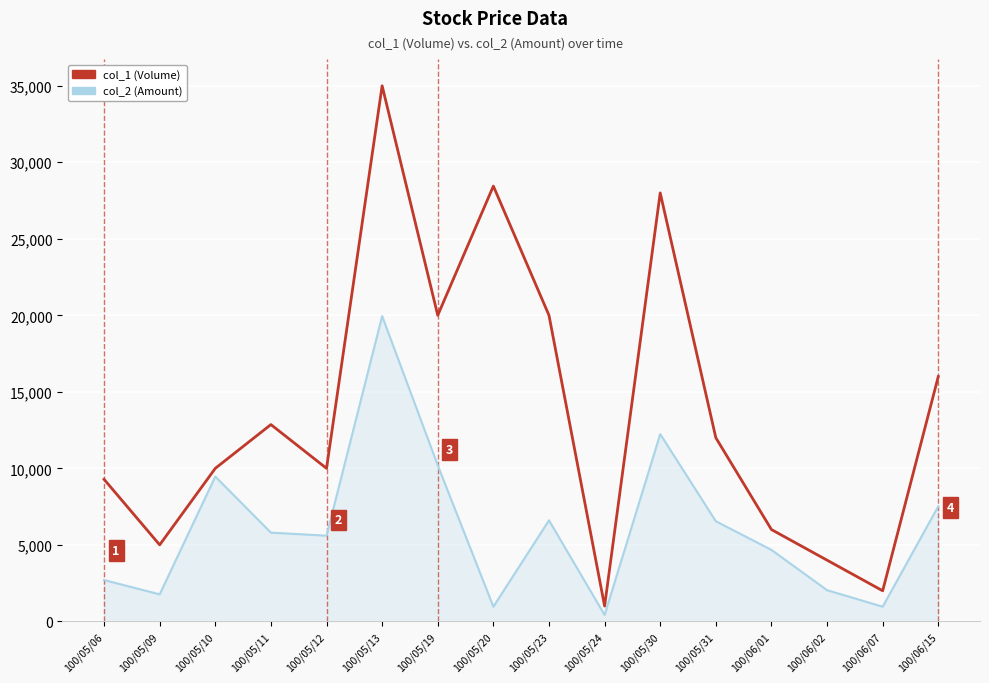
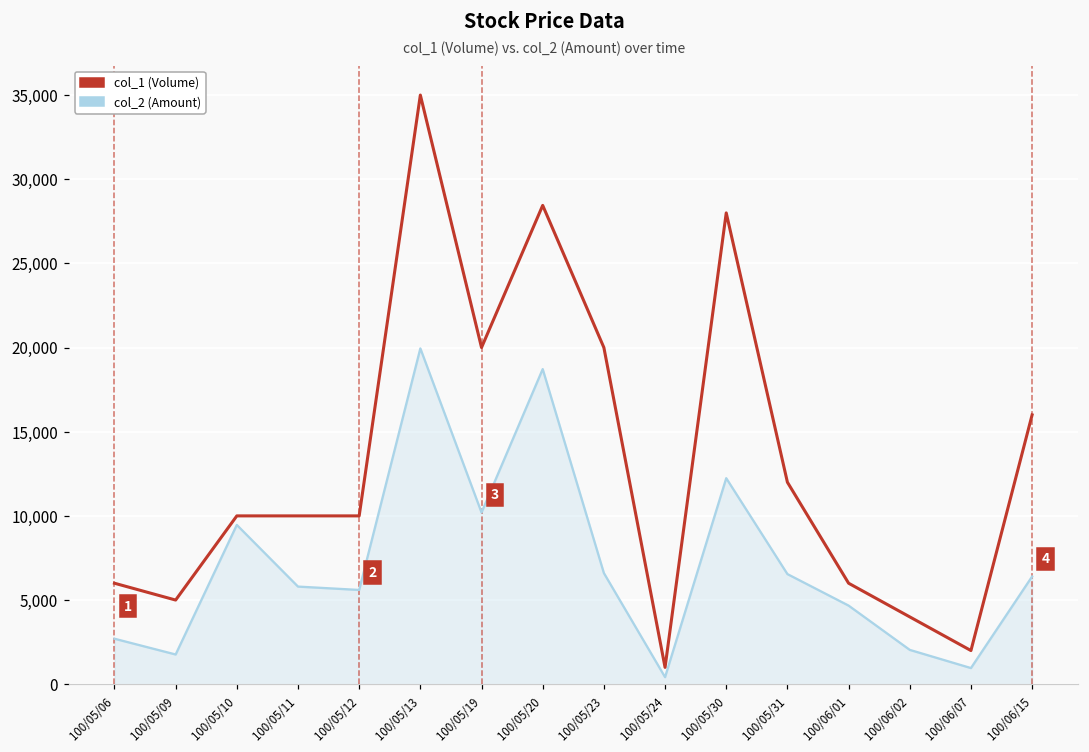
  {
    "col_1 (Volume)": {
-     "100/05/06": "9,300",
+     "100/05/06": "6,000",
      "100/05/09": "5,000",
      "100/05/10": "10,000",
-     "100/05/11": "12,900",
+     "100/05/11": "10,000",
      "100/05/12": "10,000",
      "100/05/13": "35,000",
      "100/05/19": "20,000",
      "100/05/20": "28,400",
      "100/05/23": "20,000",
      "100/05/24": "1,000",
      "100/05/30": "28,000",
      "100/05/31": "12,000",
      "100/06/01": "6,000",
      "100/06/02": "4,000",
      "100/06/07": "2,000",
      "100/06/15": "16,000"
    },
    "col_2 (Amount)": {
      "100/05/09": "1,800",
      "100/05/10": "9,500",
      "100/05/11": "5,800",
      "100/05/13": "20,000",
-     "100/05/20": "1,000",
+     "100/05/20": "18,700",
      "100/05/23": "6,600",
      "100/05/24": "400",
      "100/05/30": "12,200",
      "100/05/31": "6,500",
      "100/06/01": "4,700",
      "100/06/02": "2,000",
      "100/06/07": "1,000",
-     "100/06/15": "7,500"
+     "100/06/15": "6,400"
    }
  }
